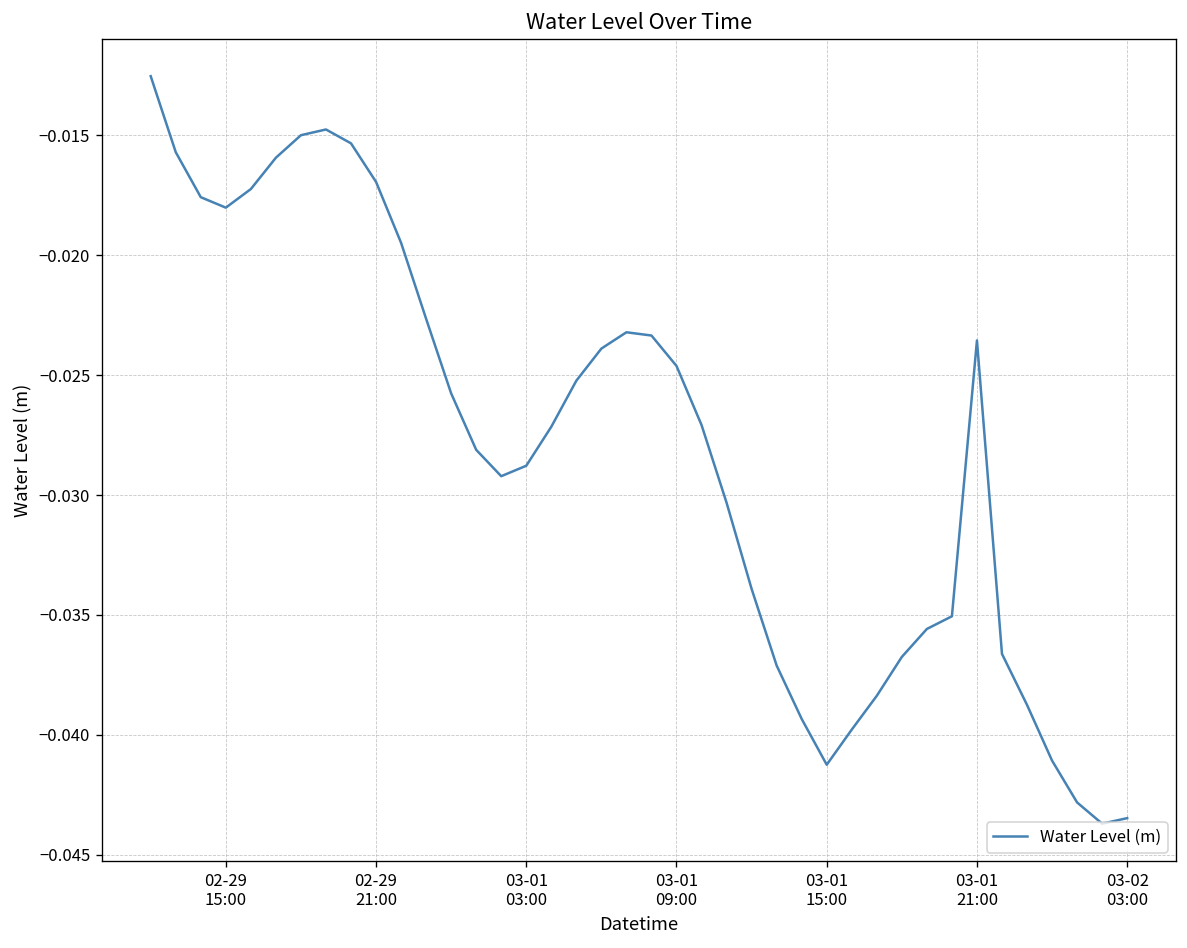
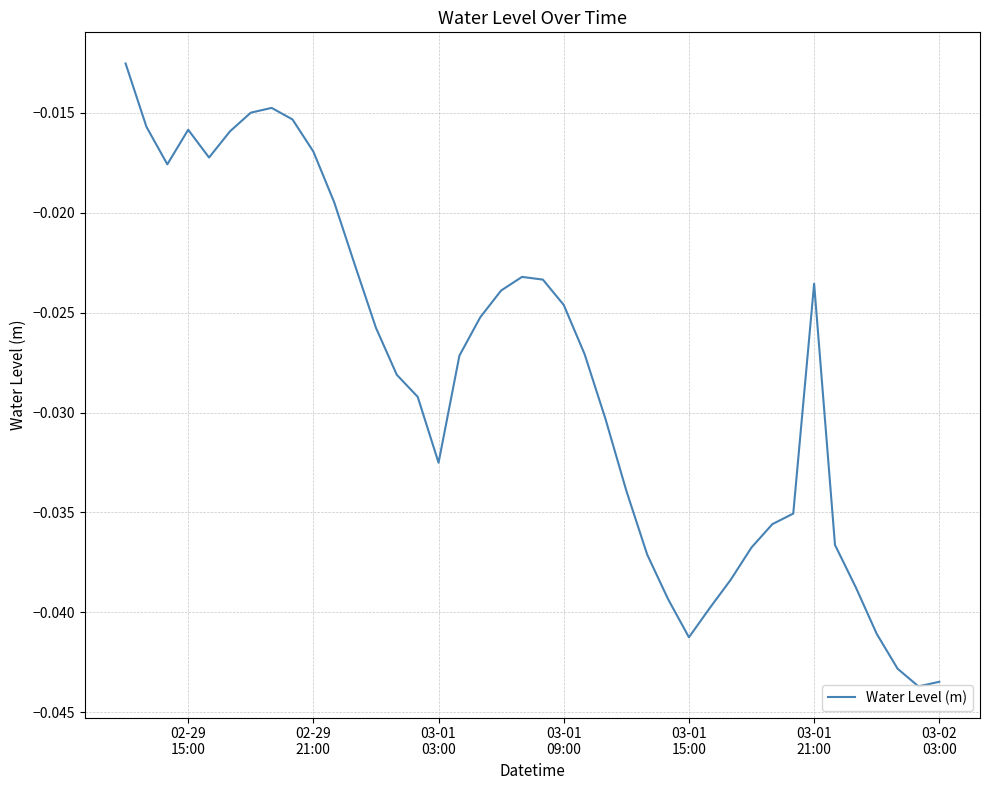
  {
-   "02-29 15:00": -0.0180,
+   "02-29 15:00": -0.0158,
    "02-29 21:00": -0.0169,
-   "03-01 03:00": -0.0288,
+   "03-01 03:00": -0.0325,
    "03-01 09:00": -0.0246,
    "03-01 15:00": -0.0412,
    "03-01 21:00": -0.0235,
    "03-02 03:00": -0.0435
  }
